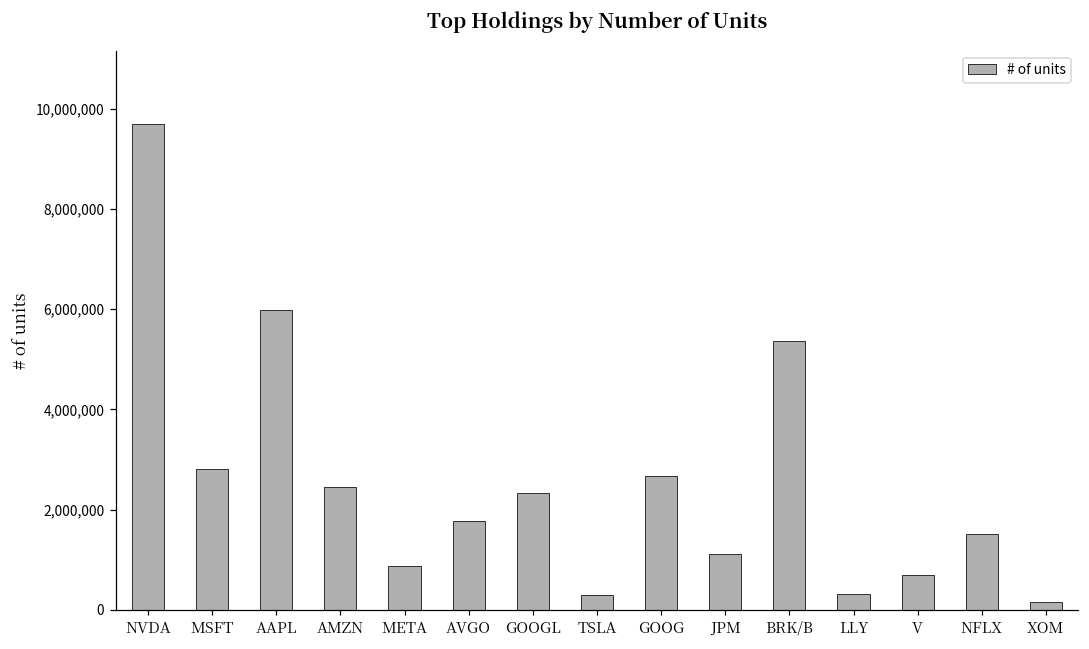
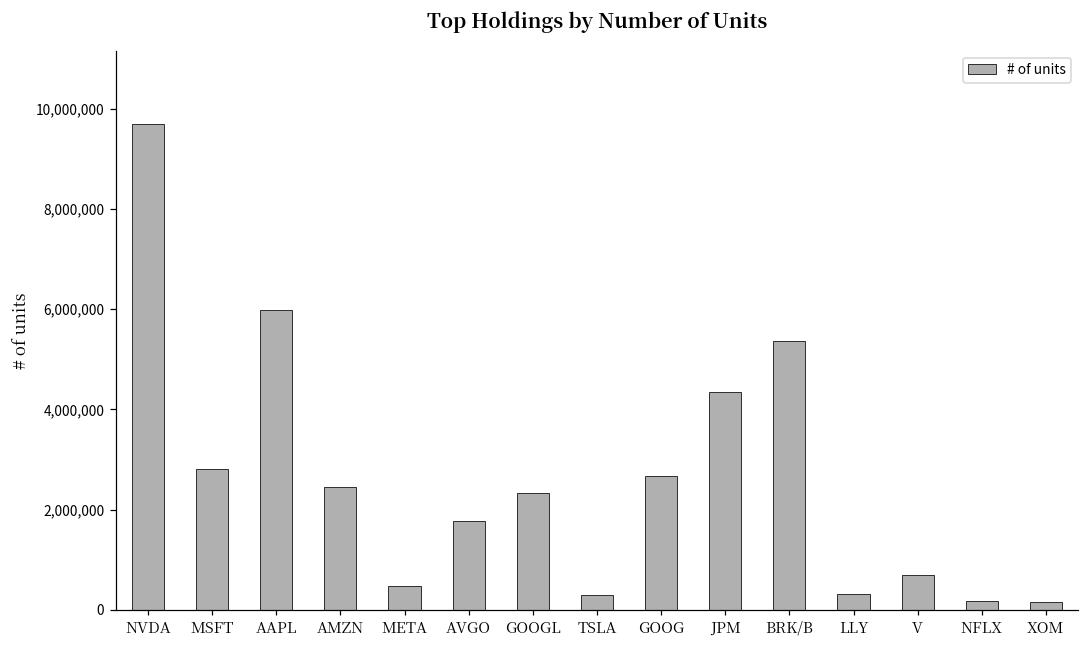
  {
    "NVDA": "9,700,000",
    "MSFT": "2,800,000",
    "AAPL": "6,000,000",
    "AMZN": "2,400,000",
-   "META": "900,000",
+   "META": "500,000",
    "AVGO": "1,800,000",
    "GOOGL": "2,300,000",
    "TSLA": "300,000",
    "GOOG": "2,700,000",
-   "JPM": "1,100,000",
+   "JPM": "4,300,000",
    "BRK/B": "5,400,000",
    "LLY": "300,000",
    "V": "700,000",
-   "NFLX": "1,500,000",
+   "NFLX": "200,000",
    "XOM": "200,000"
  }
